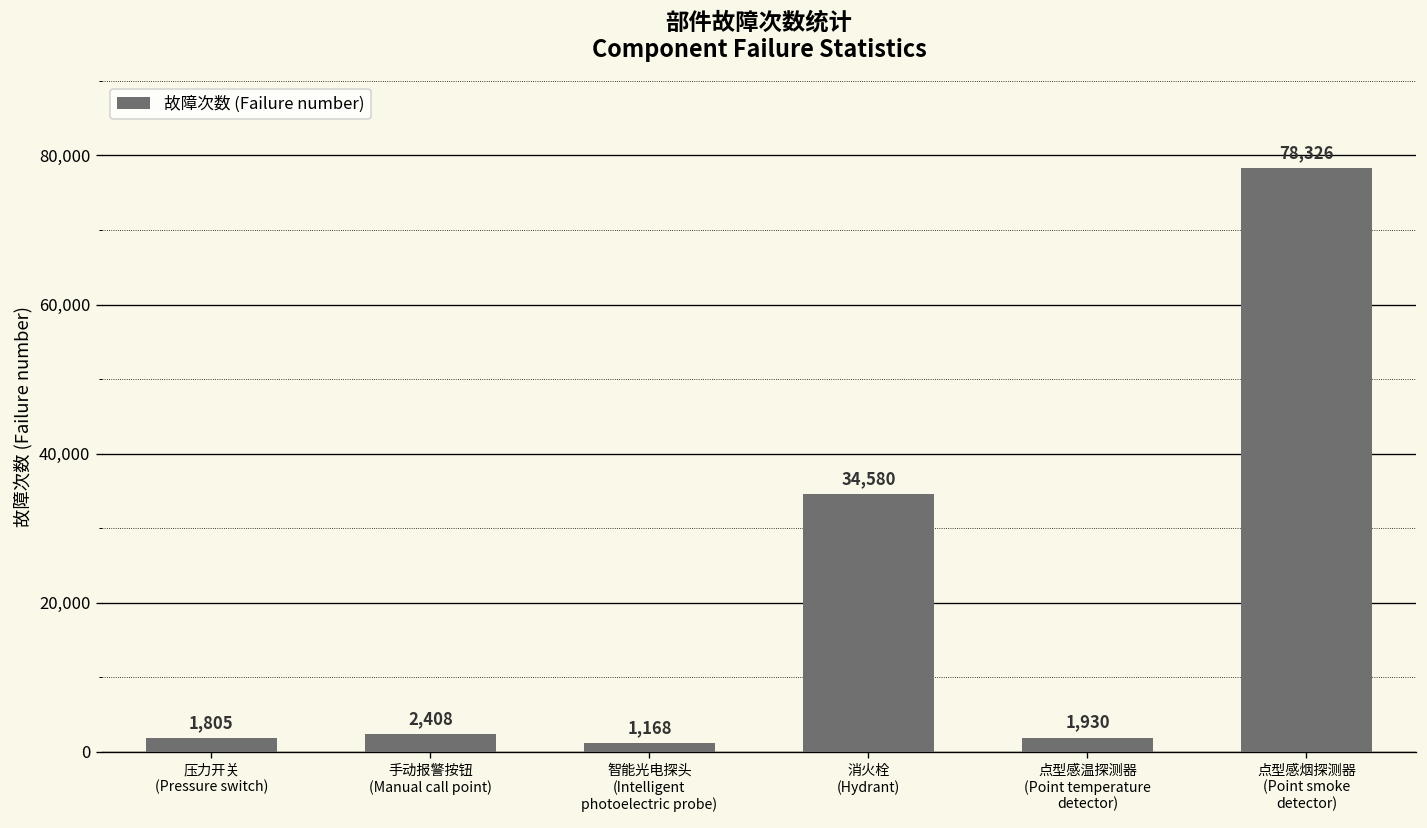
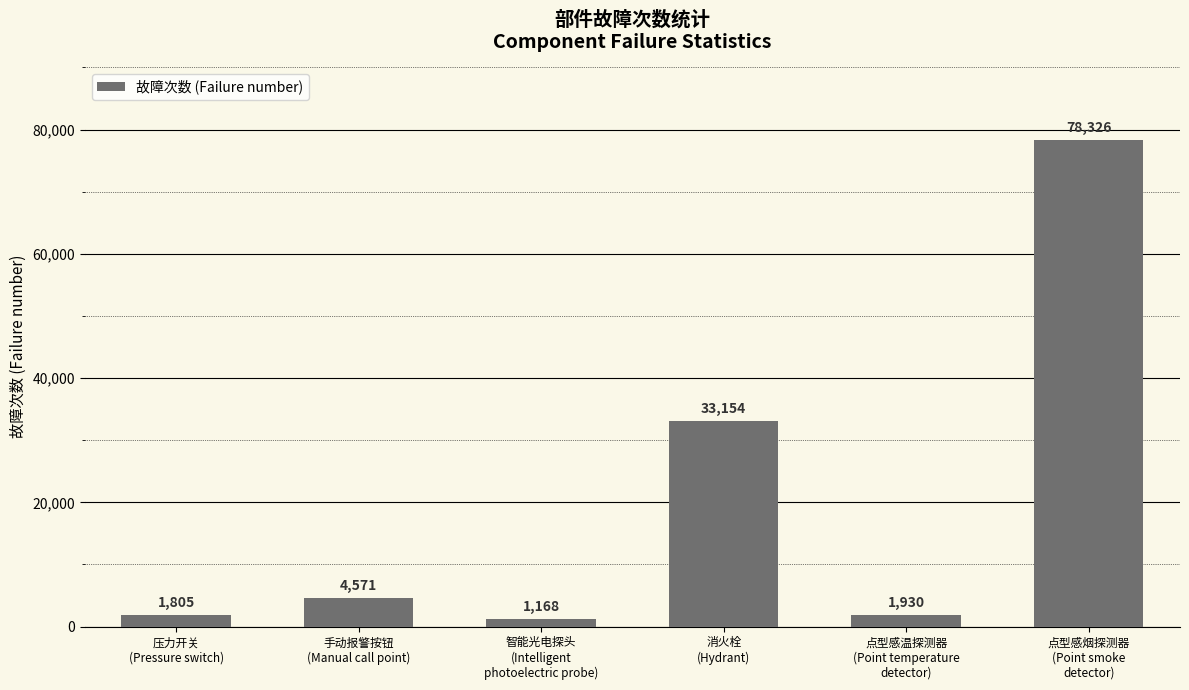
  {
    "压力开关 (Pressure switch)": "1,805",
-   "手动报警按钮 (Manual call point)": "2,408",
+   "手动报警按钮 (Manual call point)": "4,571",
    "智能光电探头 (Intelligent photoelectric probe)": "1,168",
-   "消火栓 (Hydrant)": "34,580",
+   "消火栓 (Hydrant)": "33,154",
    "点型感温探测器 (Point temperature detector)": "1,930",
    "点型感烟探测器 (Point smoke detector)": "78,326"
  }
